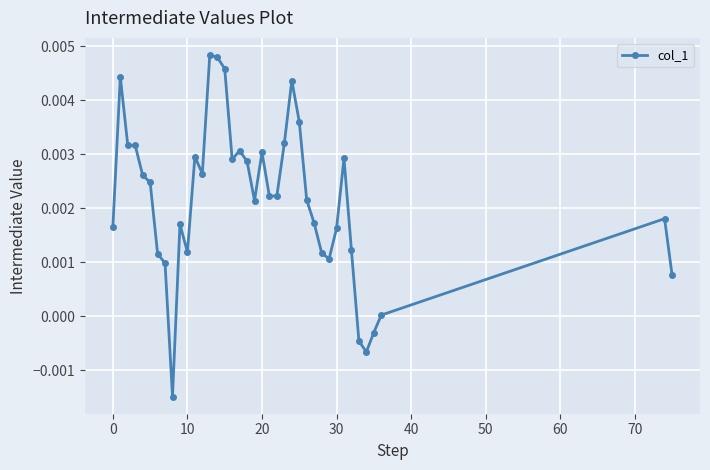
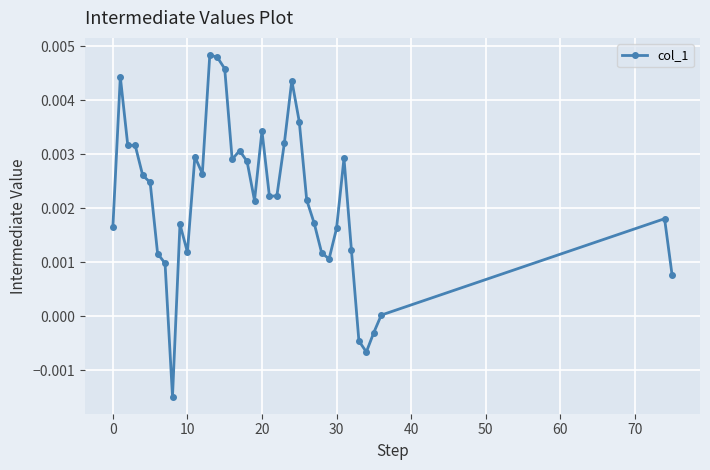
  {
    "0": 0.0016,
    "10": 0.0012,
-   "20": 0.0030,
+   "20": 0.0034,
    "30": 0.0016
  }
